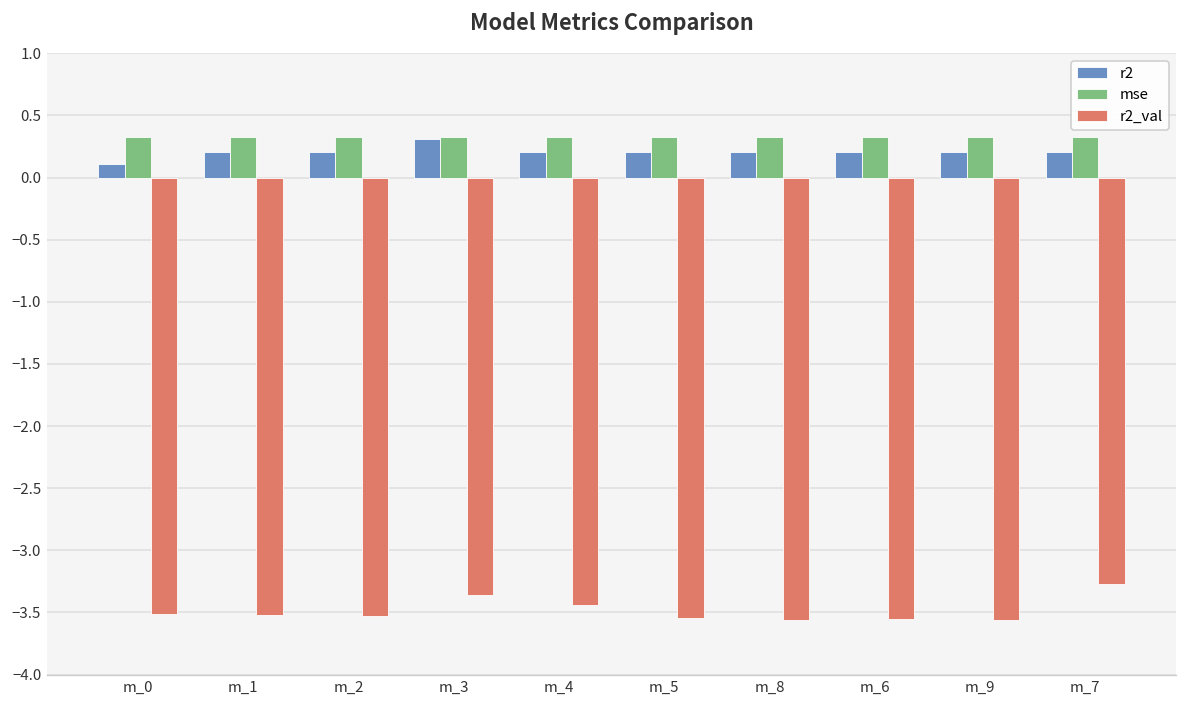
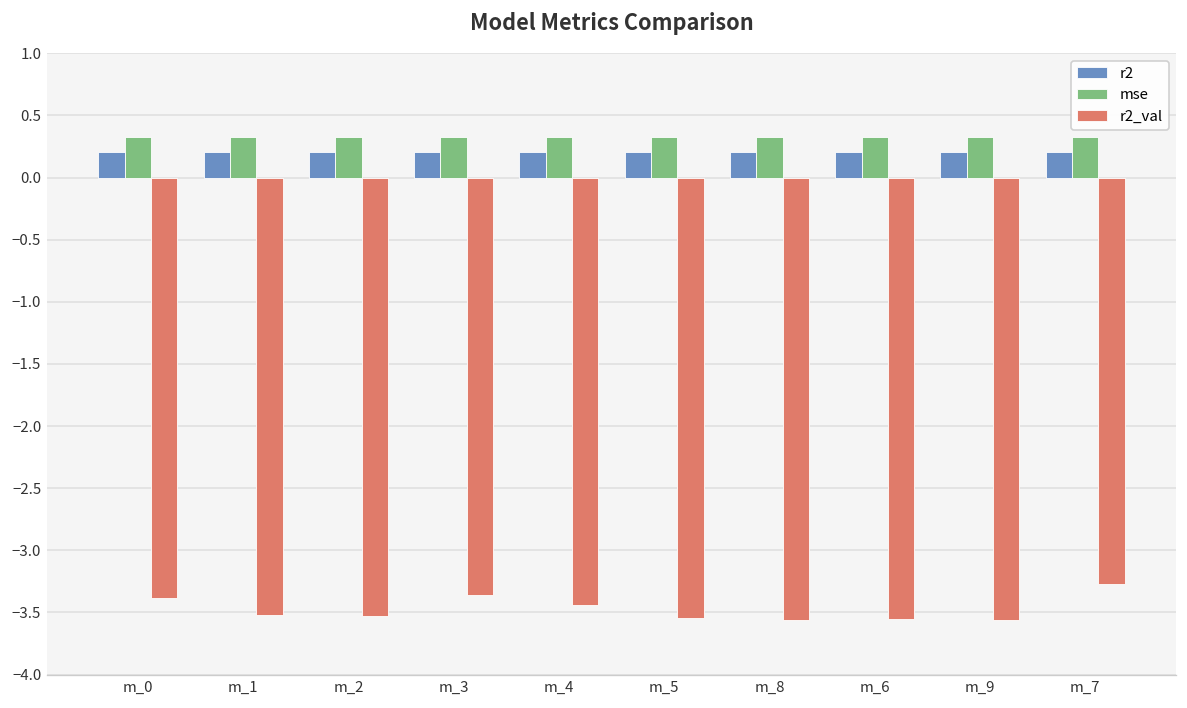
  {
    "r2": {
-     "m_0": 0.11,
+     "m_0": 0.21,
      "m_1": 0.21,
      "m_2": 0.21,
-     "m_3": 0.31,
+     "m_3": 0.21,
      "m_4": 0.21,
      "m_5": 0.21,
      "m_8": 0.21,
      "m_6": 0.21,
      "m_9": 0.21,
      "m_7": 0.21
    },
    "mse": {
      "m_0": 0.33,
      "m_1": 0.33,
      "m_2": 0.33,
      "m_3": 0.33,
      "m_4": 0.33,
      "m_5": 0.33,
      "m_8": 0.33,
      "m_6": 0.33,
      "m_9": 0.33,
      "m_7": 0.33
    },
    "r2_val": {
-     "m_0": -3.52,
+     "m_0": -3.38,
      "m_1": -3.52,
      "m_2": -3.53,
      "m_3": -3.36,
      "m_4": -3.44,
      "m_5": -3.54,
      "m_8": -3.56,
      "m_6": -3.55,
      "m_9": -3.56,
      "m_7": -3.27
    }
  }
